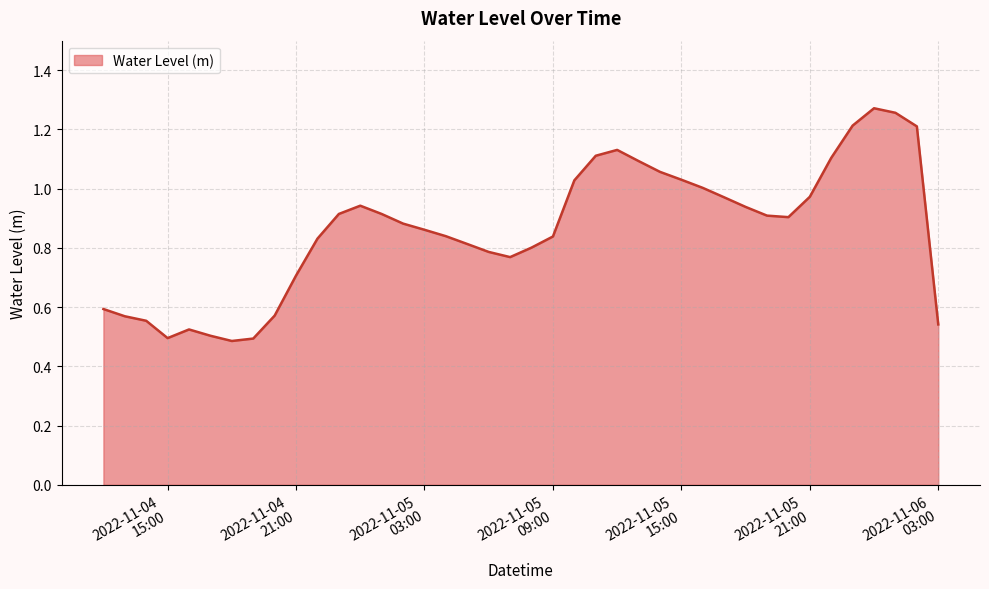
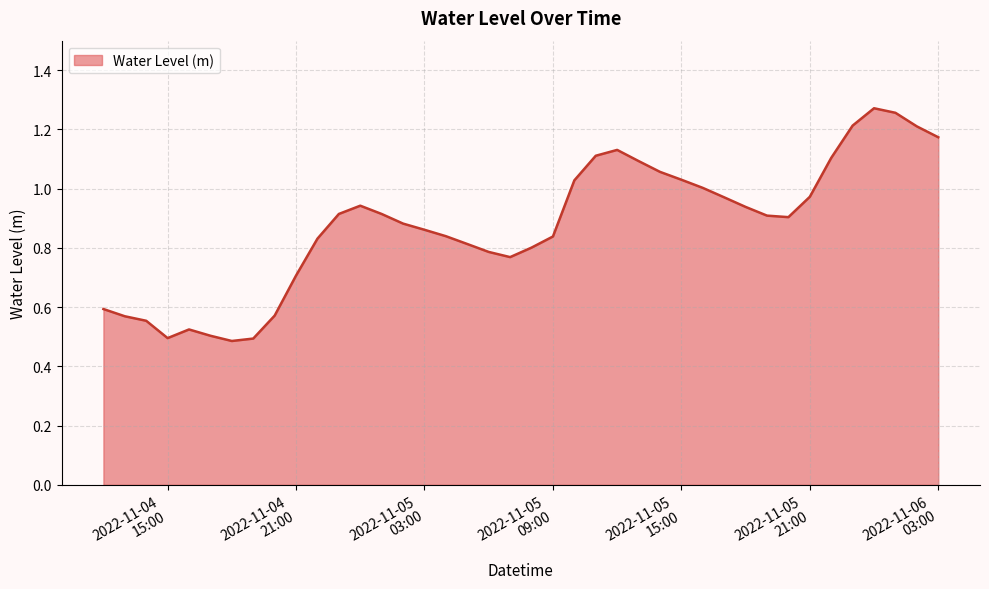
  {
    "2022-11-04 15:00": 0.50,
    "2022-11-04 21:00": 0.71,
    "2022-11-05 03:00": 0.86,
    "2022-11-05 09:00": 0.84,
    "2022-11-05 15:00": 1.03,
    "2022-11-05 21:00": 0.97,
-   "2022-11-06 03:00": 0.54
+   "2022-11-06 03:00": 1.17
  }
